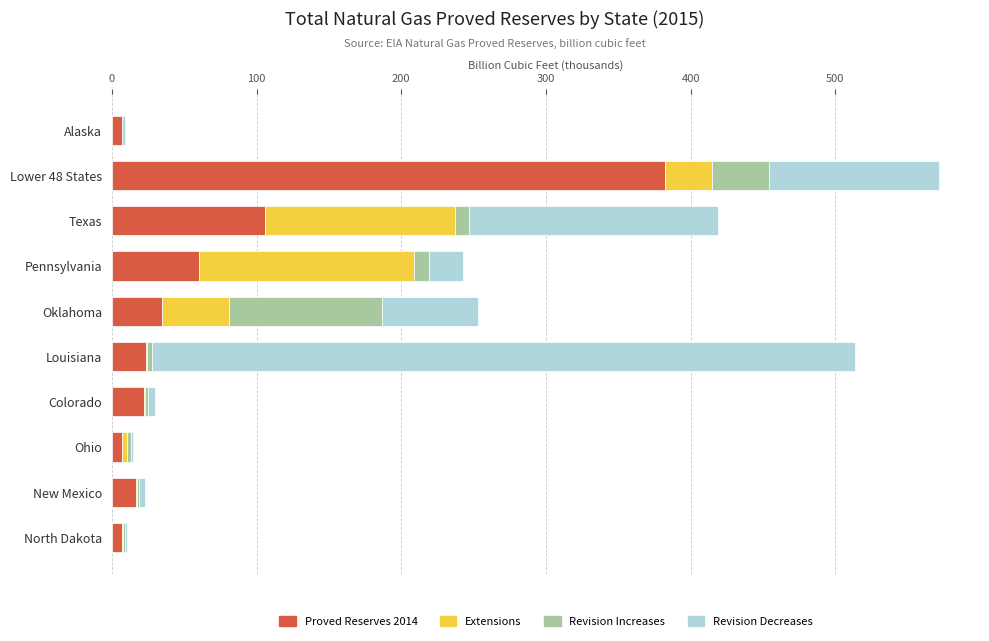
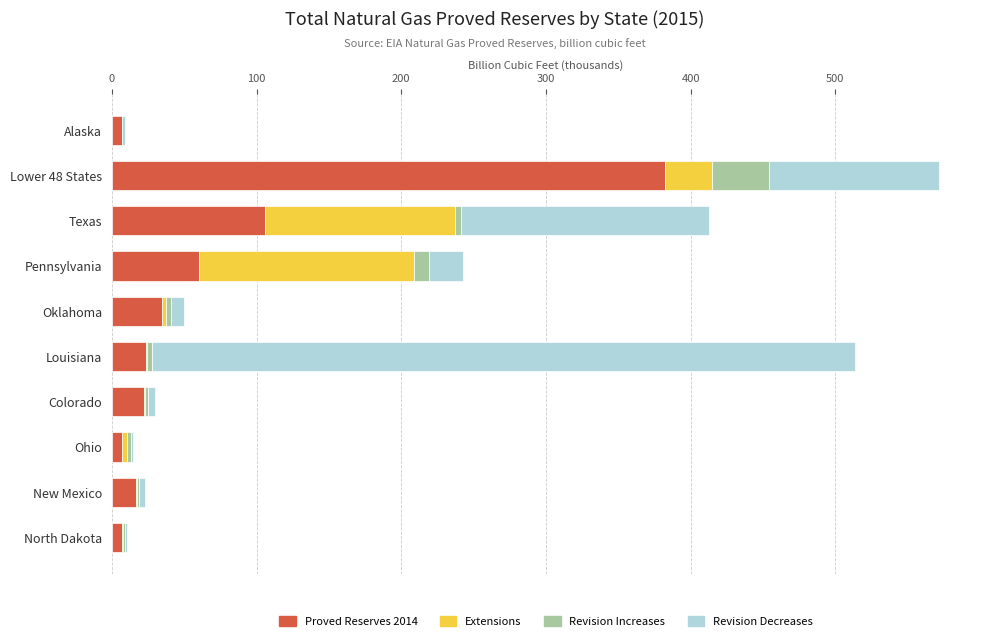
  {
    "Proved Reserves 2014": {
      "Alaska": 7,
      "Lower 48 States": 382,
      "Texas": 106,
      "Pennsylvania": 60,
      "Oklahoma": 34,
      "Louisiana": 23,
      "Colorado": 22,
      "Ohio": 7,
      "New Mexico": 16,
      "North Dakota": 7
    },
    "Extensions": {
      "Lower 48 States": 33,
      "Texas": 131,
      "Pennsylvania": 148,
-     "Oklahoma": 46,
+     "Oklahoma": 3,
      "Ohio": 3
    },
    "Revision Increases": {
      "Lower 48 States": 39,
-     "Texas": 9,
+     "Texas": 4,
      "Pennsylvania": 11,
-     "Oklahoma": 106,
+     "Oklahoma": 4,
      "Louisiana": 3,
      "Colorado": 2,
      "Ohio": 3
    },
    "Revision Decreases": {
      "Alaska": 2,
      "Lower 48 States": 118,
      "Texas": 172,
      "Pennsylvania": 23,
-     "Oklahoma": 66,
+     "Oklahoma": 9,
      "Louisiana": 486,
      "Colorado": 5,
      "New Mexico": 4
    }
  }
